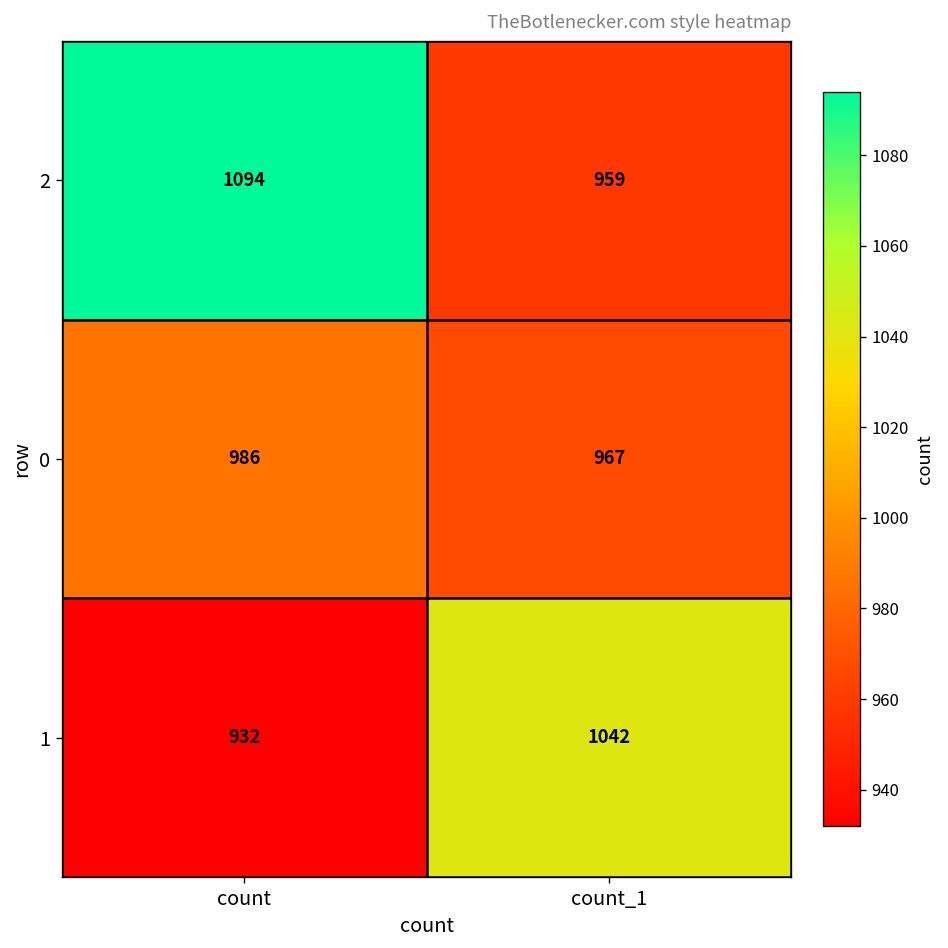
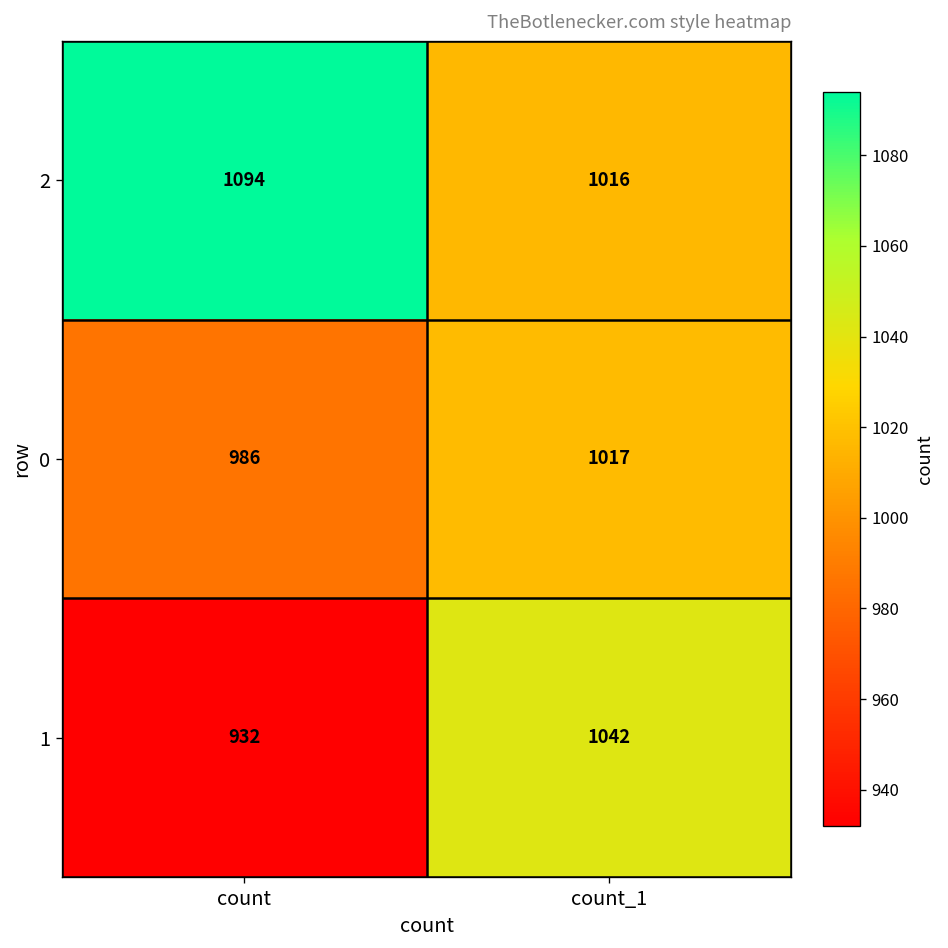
  {
    "2": {
      "count": 1094,
-     "count_1": 959
+     "count_1": 1016
    },
    "0": {
      "count": 986,
-     "count_1": 967
+     "count_1": 1017
    },
    "1": {
      "count": 932,
      "count_1": 1042
    }
  }
